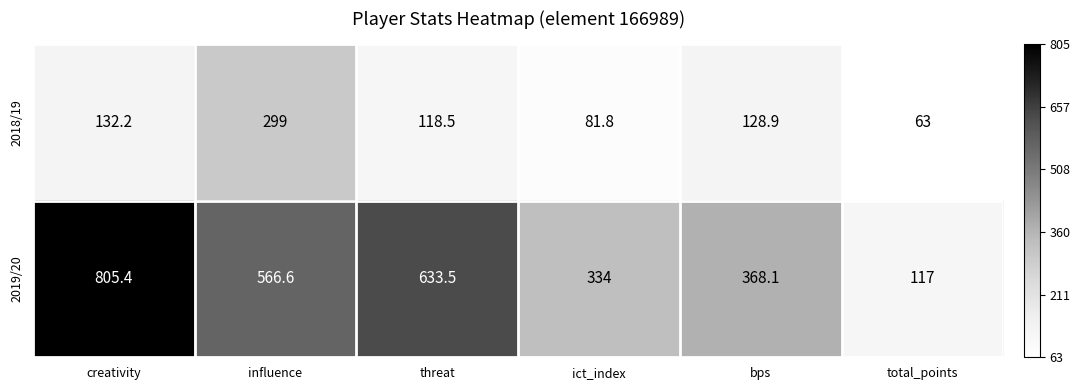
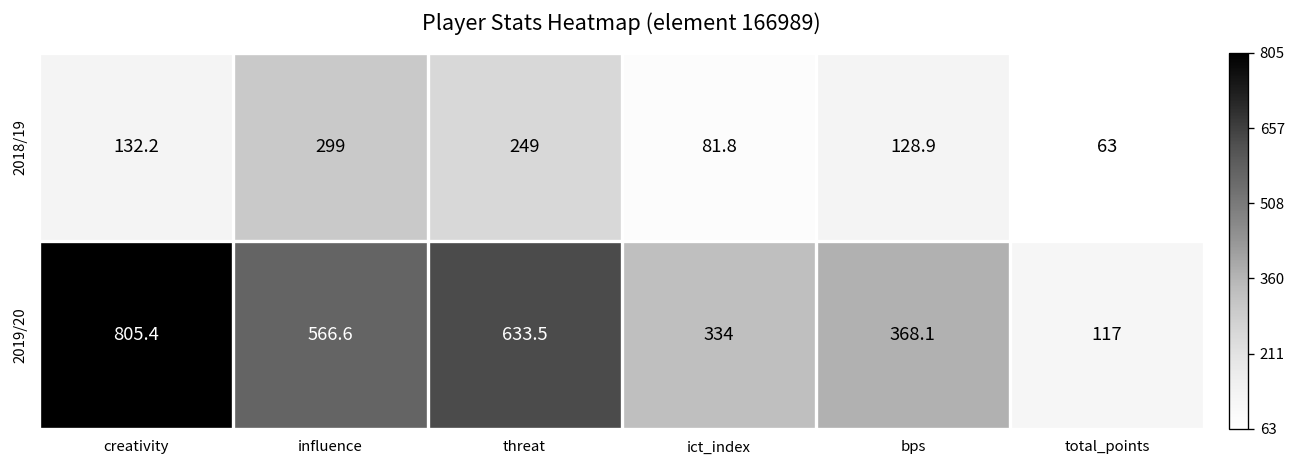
  {
    "2018/19": {
      "creativity": 132.2,
      "influence": 299,
-     "threat": 118.5,
+     "threat": 249,
      "ict_index": 81.8,
      "bps": 128.9,
      "total_points": 63
    },
    "2019/20": {
      "creativity": 805.4,
      "influence": 566.6,
      "threat": 633.5,
      "ict_index": 334,
      "bps": 368.1,
      "total_points": 117
    }
  }
